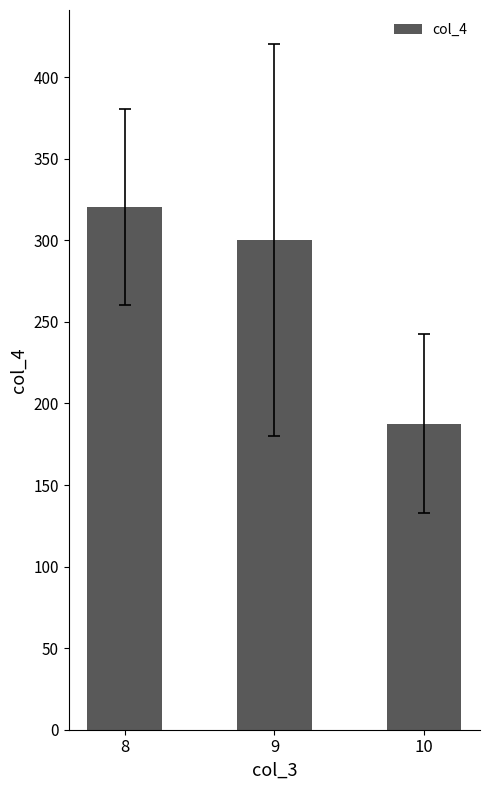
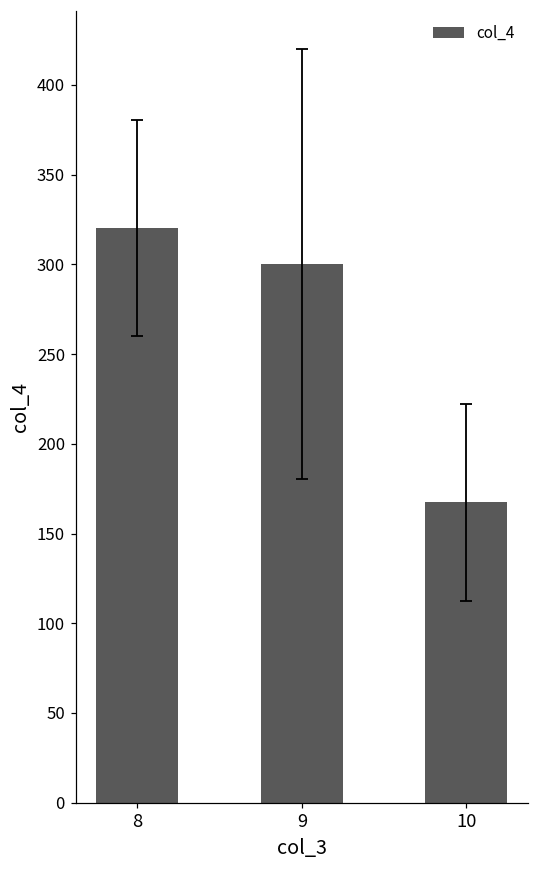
  {
    "col_4": {
      "8": 320,
      "9": 300,
-     "10": 188
+     "10": 167
    }
  }
